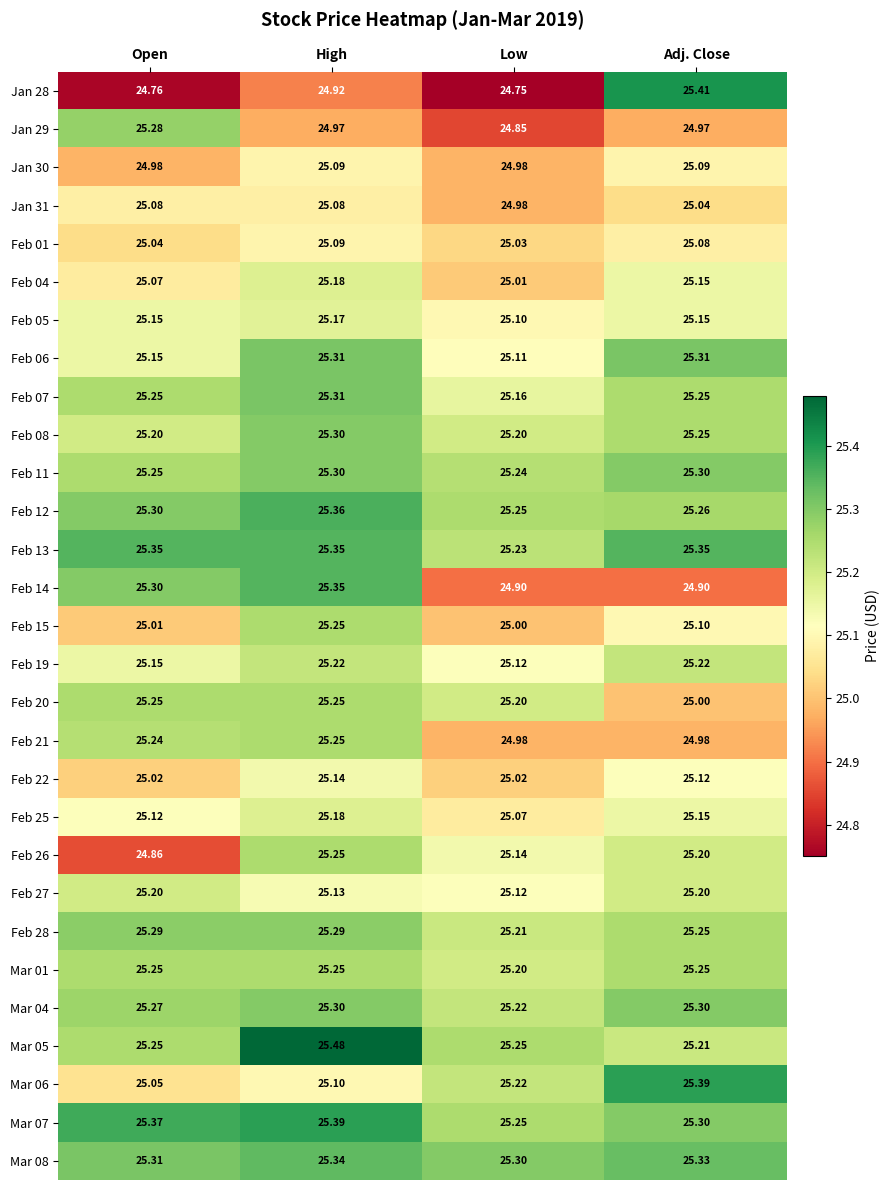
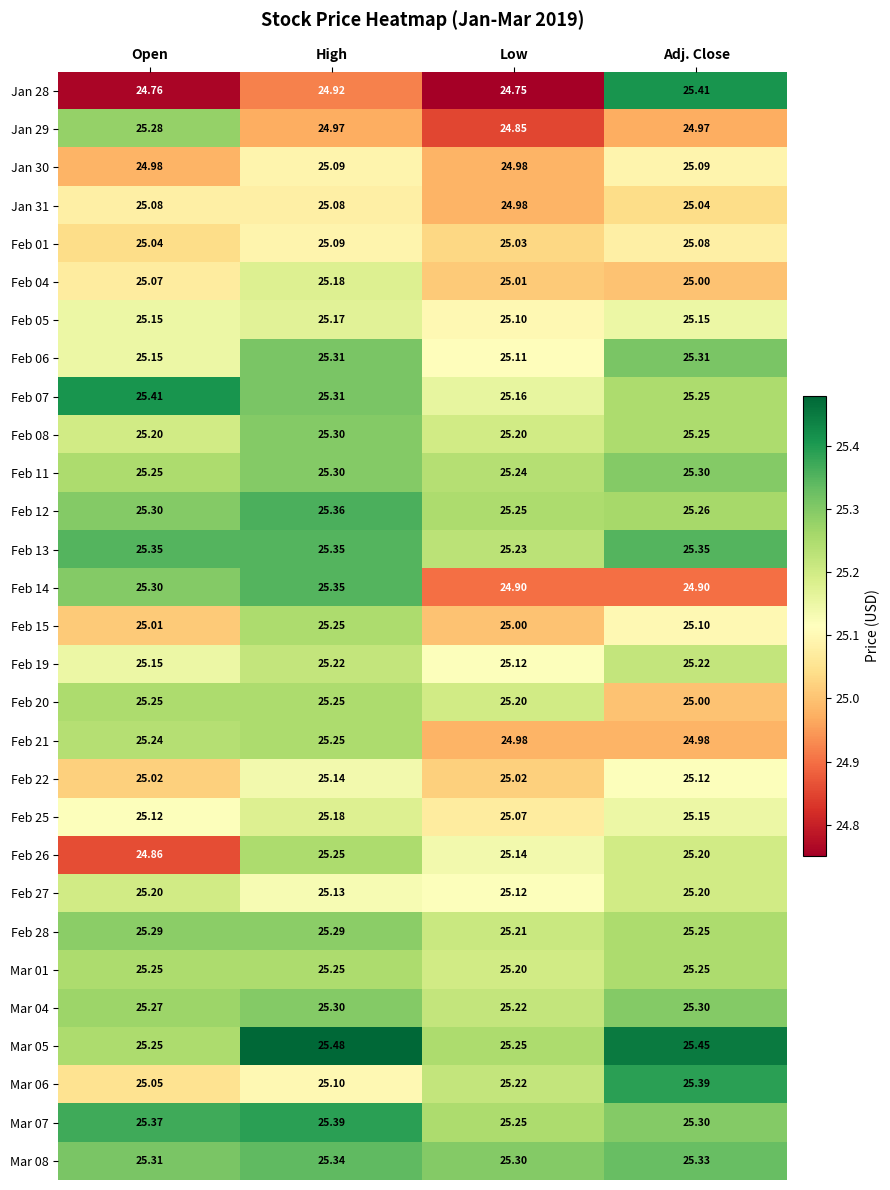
  {
    "Jan 28": {
      "Open": 24.76,
      "High": 24.92,
      "Low": 24.75,
      "Adj. Close": 25.41
    },
    "Jan 29": {
      "Open": 25.28,
      "High": 24.97,
      "Low": 24.85,
      "Adj. Close": 24.97
    },
    "Jan 30": {
      "Open": 24.98,
      "High": 25.09,
      "Low": 24.98,
      "Adj. Close": 25.09
    },
    "Jan 31": {
      "Open": 25.08,
      "High": 25.08,
      "Low": 24.98,
      "Adj. Close": 25.04
    },
    "Feb 01": {
      "Open": 25.04,
      "High": 25.09,
      "Low": 25.03,
      "Adj. Close": 25.08
    },
    "Feb 04": {
      "Open": 25.07,
      "High": 25.18,
      "Low": 25.01,
-     "Adj. Close": 25.15
+     "Adj. Close": 25.00
    },
    "Feb 05": {
      "Open": 25.15,
      "High": 25.17,
      "Low": 25.10,
      "Adj. Close": 25.15
    },
    "Feb 06": {
      "Open": 25.15,
      "High": 25.31,
      "Low": 25.11,
      "Adj. Close": 25.31
    },
    "Feb 07": {
-     "Open": 25.25,
+     "Open": 25.41,
      "High": 25.31,
      "Low": 25.16,
      "Adj. Close": 25.25
    },
    "Feb 08": {
      "Open": 25.20,
      "High": 25.30,
      "Low": 25.20,
      "Adj. Close": 25.25
    },
    "Feb 11": {
      "Open": 25.25,
      "High": 25.30,
      "Low": 25.24,
      "Adj. Close": 25.30
    },
    "Feb 12": {
      "Open": 25.30,
      "High": 25.36,
      "Low": 25.25,
      "Adj. Close": 25.26
    },
    "Feb 13": {
      "Open": 25.35,
      "High": 25.35,
      "Low": 25.23,
      "Adj. Close": 25.35
    },
    "Feb 14": {
      "Open": 25.30,
      "High": 25.35,
      "Low": 24.90,
      "Adj. Close": 24.90
    },
    "Feb 15": {
      "Open": 25.01,
      "High": 25.25,
      "Low": 25.00,
      "Adj. Close": 25.10
    },
    "Feb 19": {
      "Open": 25.15,
      "High": 25.22,
      "Low": 25.12,
      "Adj. Close": 25.22
    },
    "Feb 20": {
      "Open": 25.25,
      "High": 25.25,
      "Low": 25.20,
      "Adj. Close": 25.00
    },
    "Feb 21": {
      "Open": 25.24,
      "High": 25.25,
      "Low": 24.98,
      "Adj. Close": 24.98
    },
    "Feb 22": {
      "Open": 25.02,
      "High": 25.14,
      "Low": 25.02,
      "Adj. Close": 25.12
    },
    "Feb 25": {
      "Open": 25.12,
      "High": 25.18,
      "Low": 25.07,
      "Adj. Close": 25.15
    },
    "Feb 26": {
      "Open": 24.86,
      "High": 25.25,
      "Low": 25.14,
      "Adj. Close": 25.20
    },
    "Feb 27": {
      "Open": 25.20,
      "High": 25.13,
      "Low": 25.12,
      "Adj. Close": 25.20
    },
    "Feb 28": {
      "Open": 25.29,
      "High": 25.29,
      "Low": 25.21,
      "Adj. Close": 25.25
    },
    "Mar 01": {
      "Open": 25.25,
      "High": 25.25,
      "Low": 25.20,
      "Adj. Close": 25.25
    },
    "Mar 04": {
      "Open": 25.27,
      "High": 25.30,
      "Low": 25.22,
      "Adj. Close": 25.30
    },
    "Mar 05": {
      "Open": 25.25,
      "High": 25.48,
      "Low": 25.25,
-     "Adj. Close": 25.21
+     "Adj. Close": 25.45
    },
    "Mar 06": {
      "Open": 25.05,
      "High": 25.10,
      "Low": 25.22,
      "Adj. Close": 25.39
    },
    "Mar 07": {
      "Open": 25.37,
      "High": 25.39,
      "Low": 25.25,
      "Adj. Close": 25.30
    },
    "Mar 08": {
      "Open": 25.31,
      "High": 25.34,
      "Low": 25.30,
      "Adj. Close": 25.33
    }
  }
